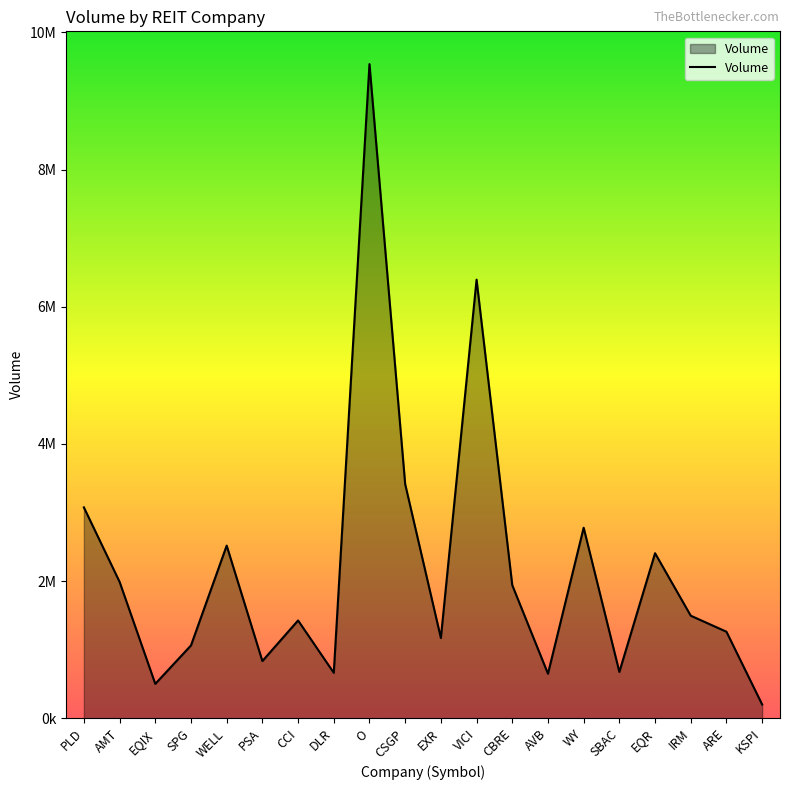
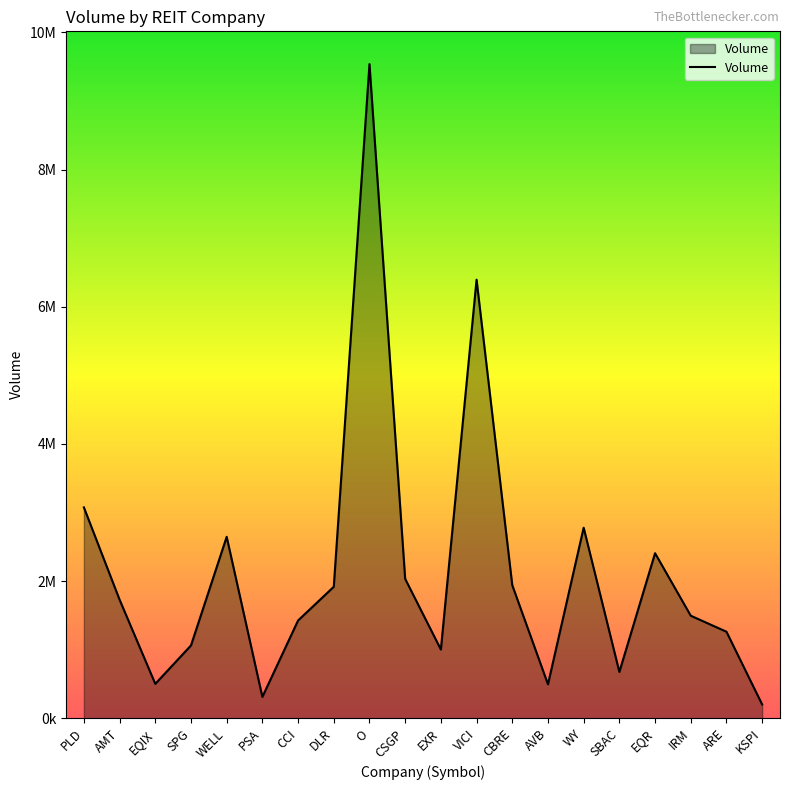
  {
    "PLD": 3100000,
-   "AMT": 2000000,
+   "AMT": 1700000,
    "EQIX": 500000,
    "SPG": 1100000,
-   "WELL": 2500000,
-   "PSA": 800000,
+   "WELL": 2600000,
+   "PSA": 300000,
    "CCI": 1400000,
-   "DLR": 700000,
+   "DLR": 1900000,
    "O": 9500000,
-   "CSGP": 3400000,
-   "EXR": 1200000,
+   "CSGP": 2000000,
+   "EXR": 1000000,
    "VICI": 6400000,
    "CBRE": 1900000,
-   "AVB": 600000,
+   "AVB": 500000,
    "WY": 2800000,
    "SBAC": 700000,
    "EQR": 2400000,
    "IRM": 1500000,
    "ARE": 1300000,
    "KSPI": 200000
  }
